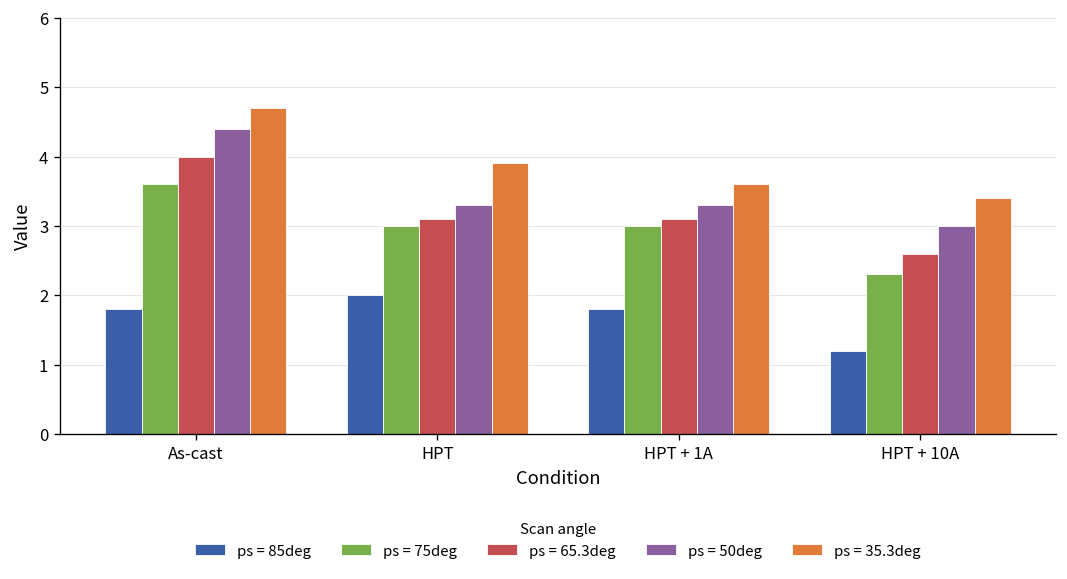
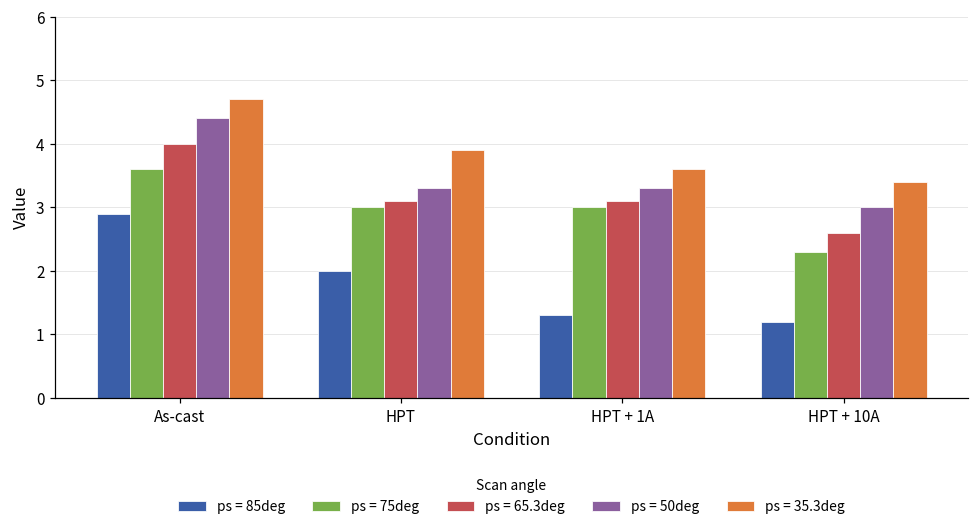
  {
    "ps = 85deg": {
-     "As-cast": 1.8,
+     "As-cast": 2.9,
      "HPT": 2.0,
-     "HPT + 1A": 1.8,
+     "HPT + 1A": 1.3,
      "HPT + 10A": 1.2
    },
    "ps = 75deg": {
      "As-cast": 3.6,
      "HPT": 3.0,
      "HPT + 1A": 3.0,
      "HPT + 10A": 2.3
    },
    "ps = 50deg": {
      "As-cast": 4.4,
      "HPT": 3.3,
      "HPT + 1A": 3.3,
      "HPT + 10A": 3.0
    }
  }
